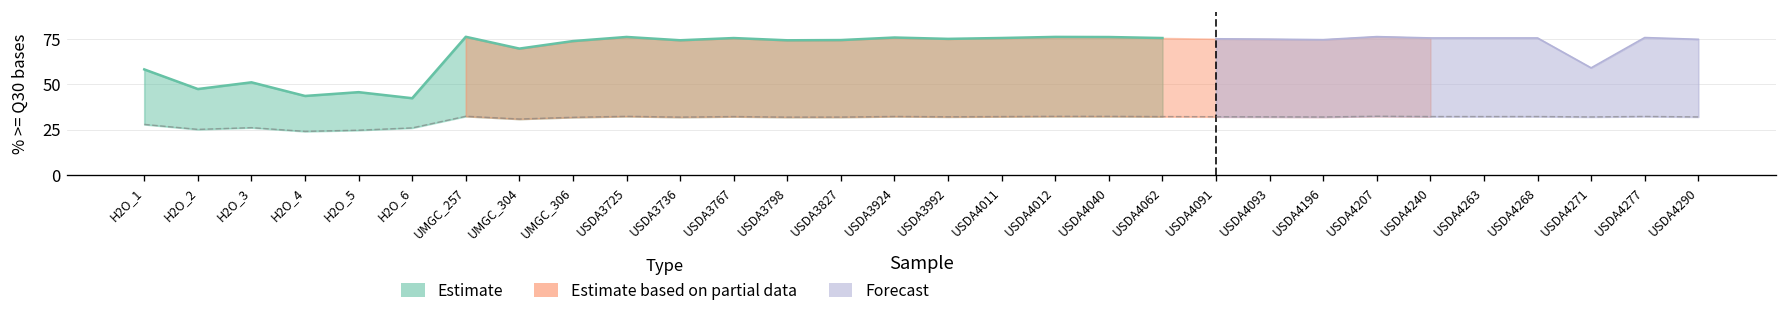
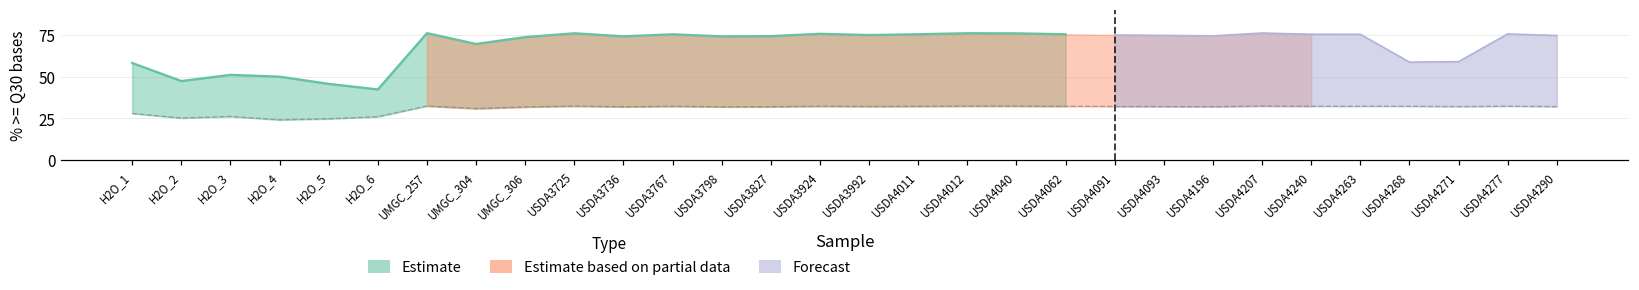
  {
    "Estimate": {
      "H2O_1": 58,
      "H2O_2": 47,
      "H2O_3": 51,
-     "H2O_4": 44,
+     "H2O_4": 50,
      "H2O_5": 46,
      "H2O_6": 42
    },
    "Forecast": {
      "USDA4263": 76,
-     "USDA4268": 76,
+     "USDA4268": 59,
      "USDA4271": 59,
      "USDA4277": 76,
      "USDA4290": 75
    }
  }
